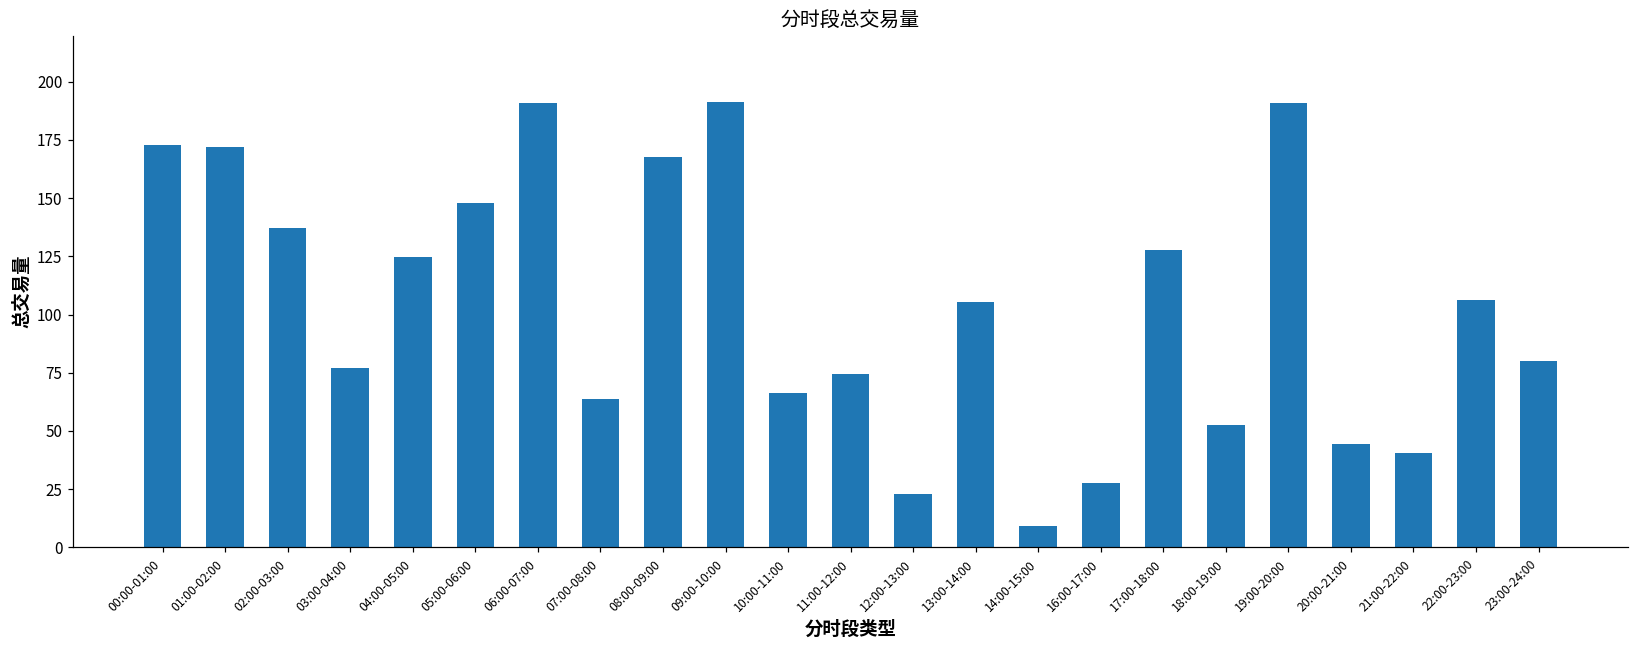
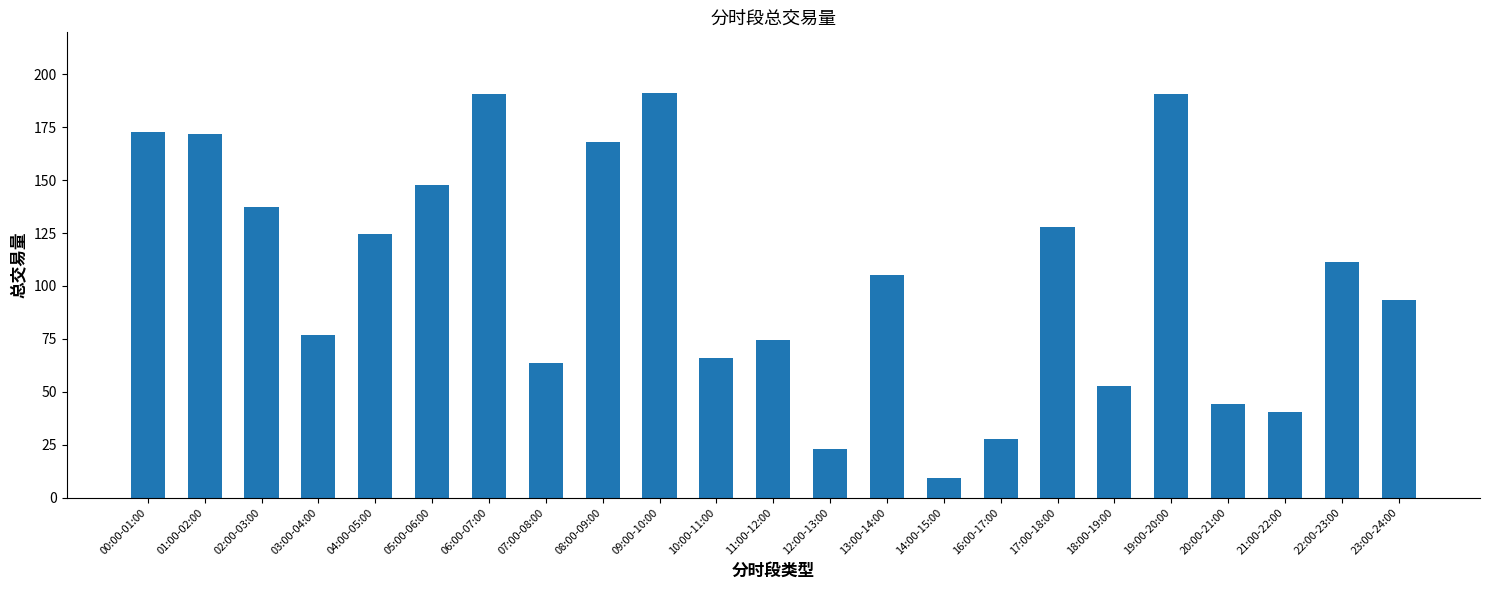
  {
    "00:00-01:00": 173,
    "01:00-02:00": 172,
    "02:00-03:00": 137,
    "03:00-04:00": 77,
    "04:00-05:00": 125,
    "05:00-06:00": 148,
    "06:00-07:00": 191,
    "07:00-08:00": 64,
    "08:00-09:00": 168,
    "09:00-10:00": 191,
    "10:00-11:00": 66,
    "11:00-12:00": 75,
    "12:00-13:00": 23,
    "13:00-14:00": 105,
    "14:00-15:00": 9,
    "16:00-17:00": 28,
    "17:00-18:00": 128,
    "18:00-19:00": 53,
    "19:00-20:00": 191,
    "20:00-21:00": 44,
    "21:00-22:00": 41,
-   "22:00-23:00": 106,
-   "23:00-24:00": 80
+   "22:00-23:00": 111,
+   "23:00-24:00": 93
  }
